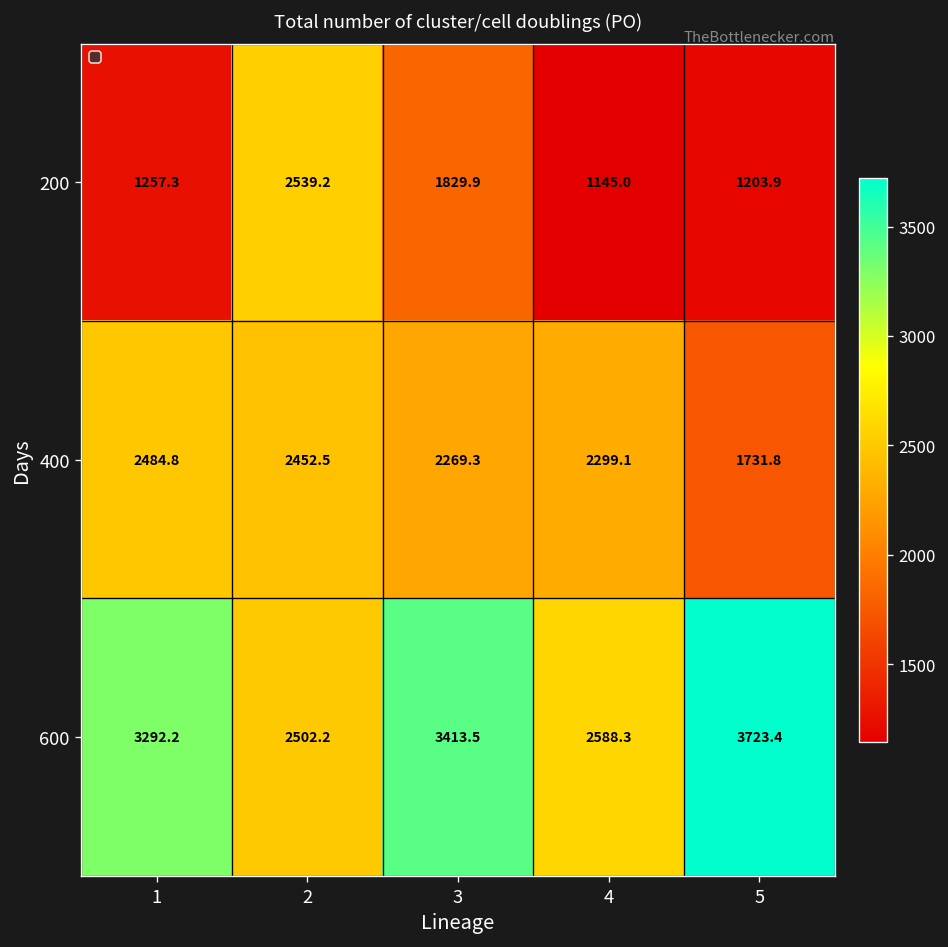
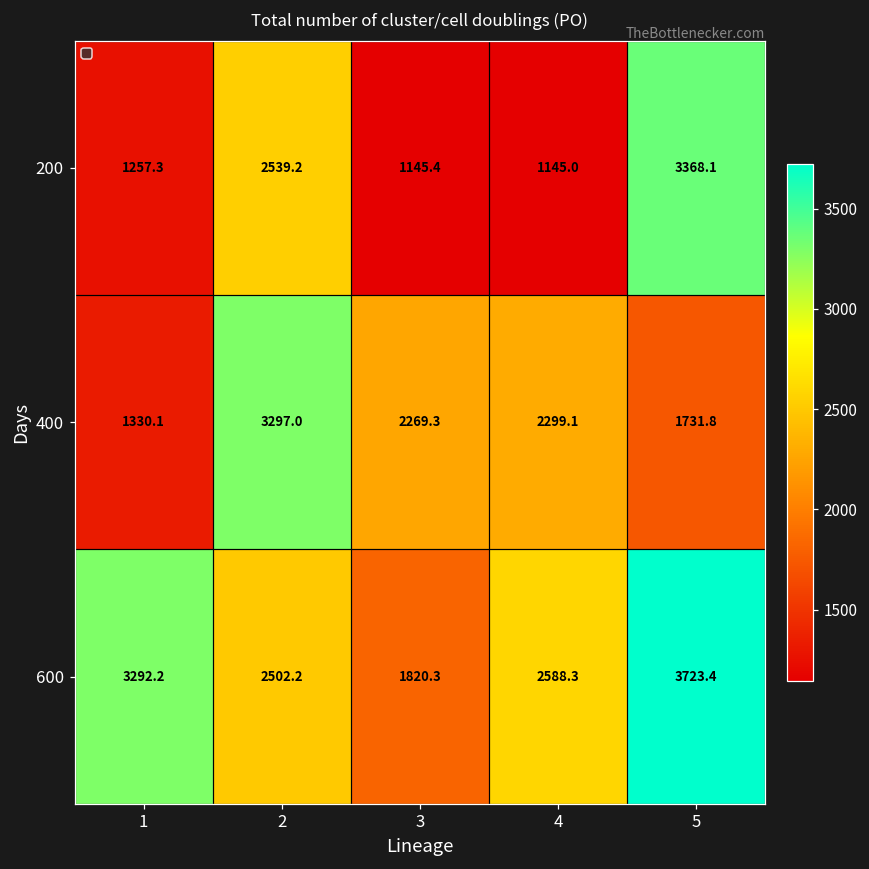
  {
    "200": {
      "1": 1257.3,
      "2": 2539.2,
-     "3": 1829.9,
+     "3": 1145.4,
      "4": 1145.0,
-     "5": 1203.9
+     "5": 3368.1
    },
    "400": {
-     "1": 2484.8,
-     "2": 2452.5,
+     "1": 1330.1,
+     "2": 3297.0,
      "3": 2269.3,
      "4": 2299.1,
      "5": 1731.8
    },
    "600": {
      "1": 3292.2,
      "2": 2502.2,
-     "3": 3413.5,
+     "3": 1820.3,
      "4": 2588.3,
      "5": 3723.4
    }
  }
